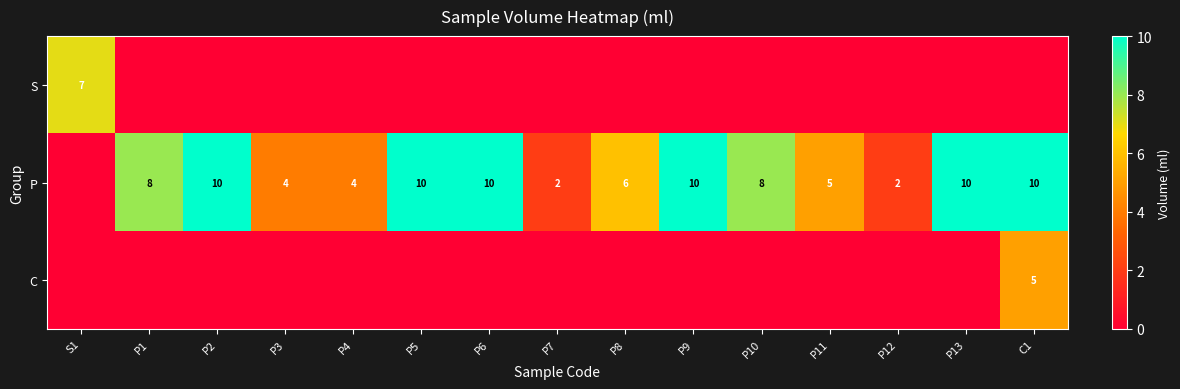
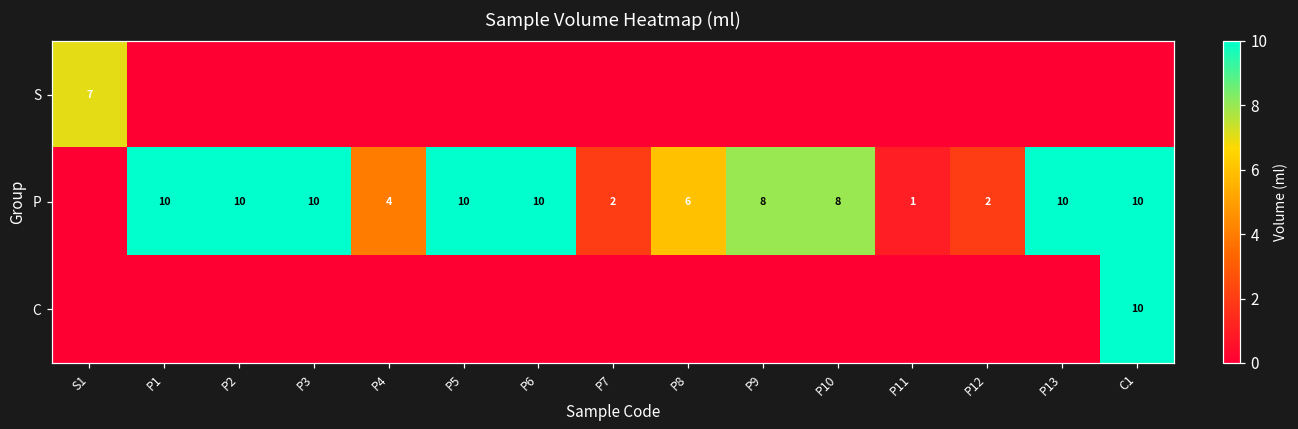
  {
    "S": {
      "S1": 7
    },
    "P": {
-     "P1": 8,
+     "P1": 10,
      "P2": 10,
-     "P3": 4,
+     "P3": 10,
      "P4": 4,
      "P5": 10,
      "P6": 10,
      "P7": 2,
      "P8": 6,
-     "P9": 10,
+     "P9": 8,
      "P10": 8,
-     "P11": 5,
+     "P11": 1,
      "P12": 2,
      "P13": 10,
      "C1": 10
    },
    "C": {
-     "C1": 5
+     "C1": 10
    }
  }
